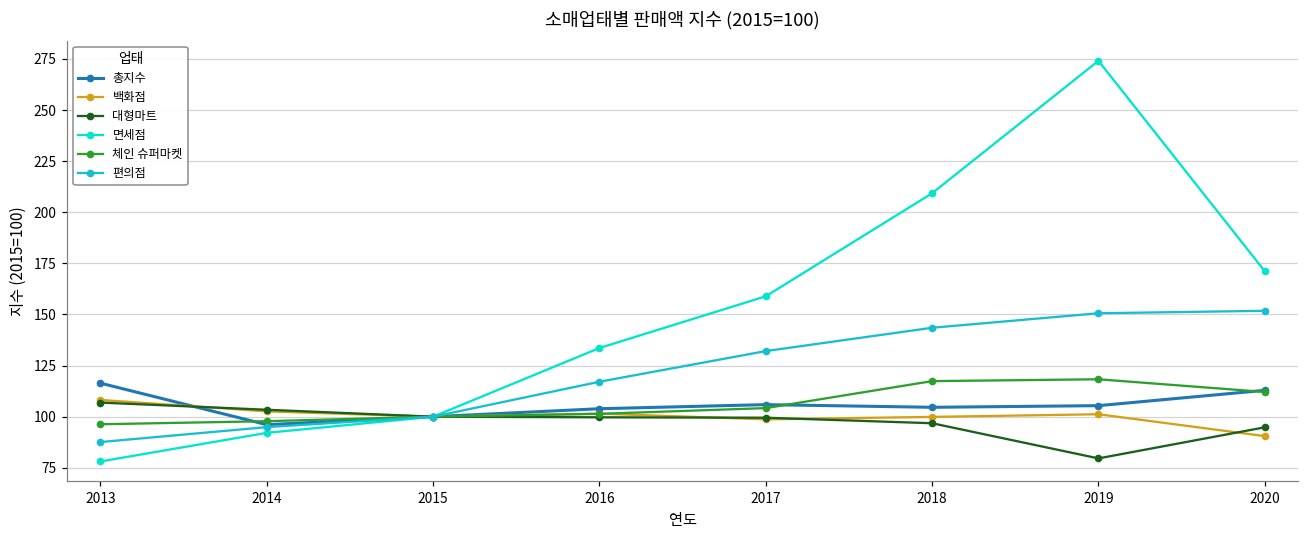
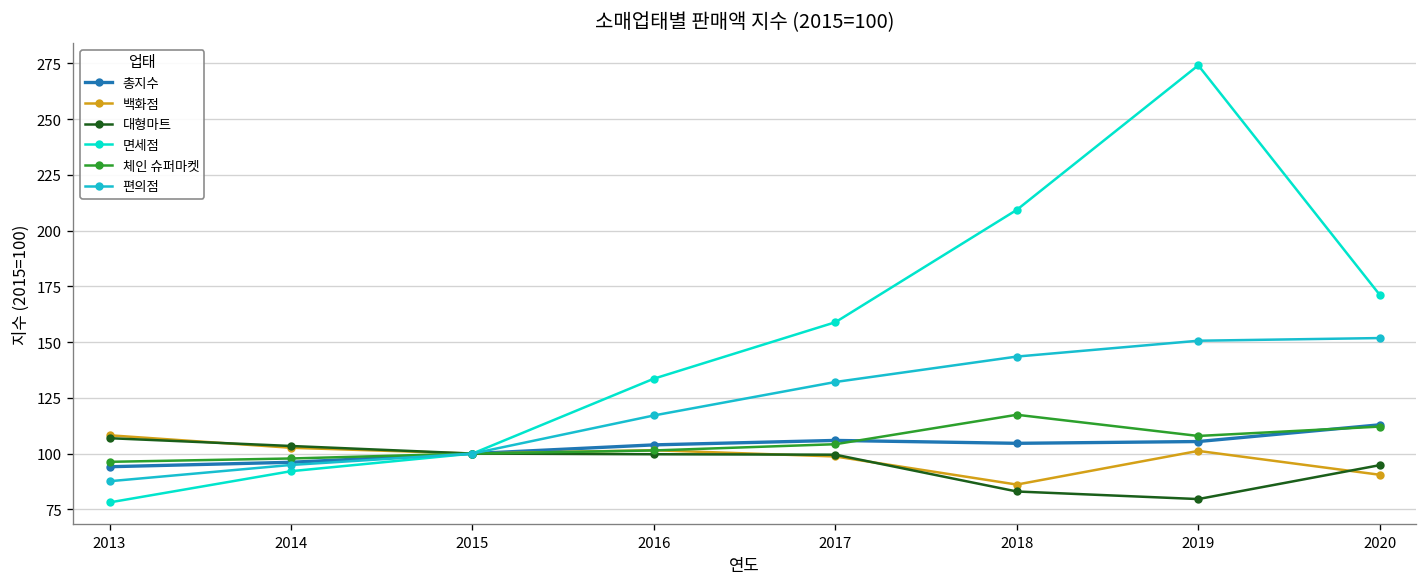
  {
    "총지수": {
-     "2013": 116,
+     "2013": 94,
      "2016": 104,
      "2017": 106,
      "2018": 105,
      "2019": 105
    },
    "백화점": {
-     "2018": 100,
+     "2018": 86,
      "2019": 101,
      "2020": 91
    },
    "대형마트": {
      "2016": 100,
-     "2018": 97,
+     "2018": 83,
      "2019": 80,
      "2020": 95
    },
    "체인 슈퍼마켓": {
      "2013": 96,
      "2014": 98,
      "2017": 104,
      "2018": 117,
-     "2019": 118
+     "2019": 108
    }
  }
